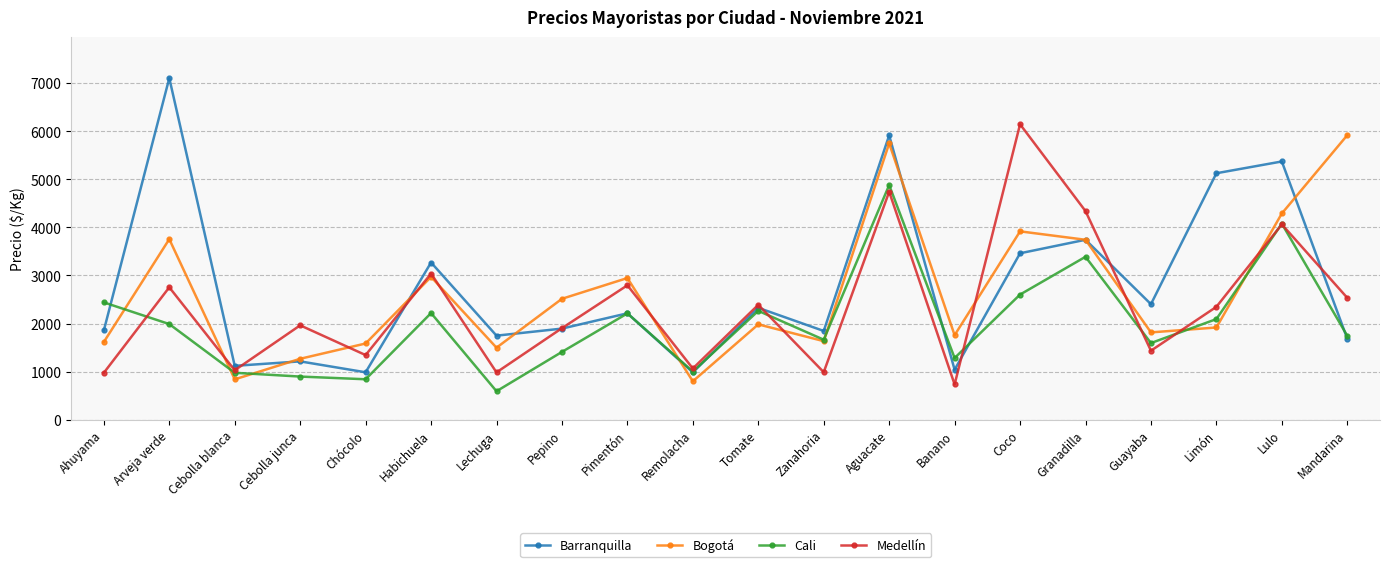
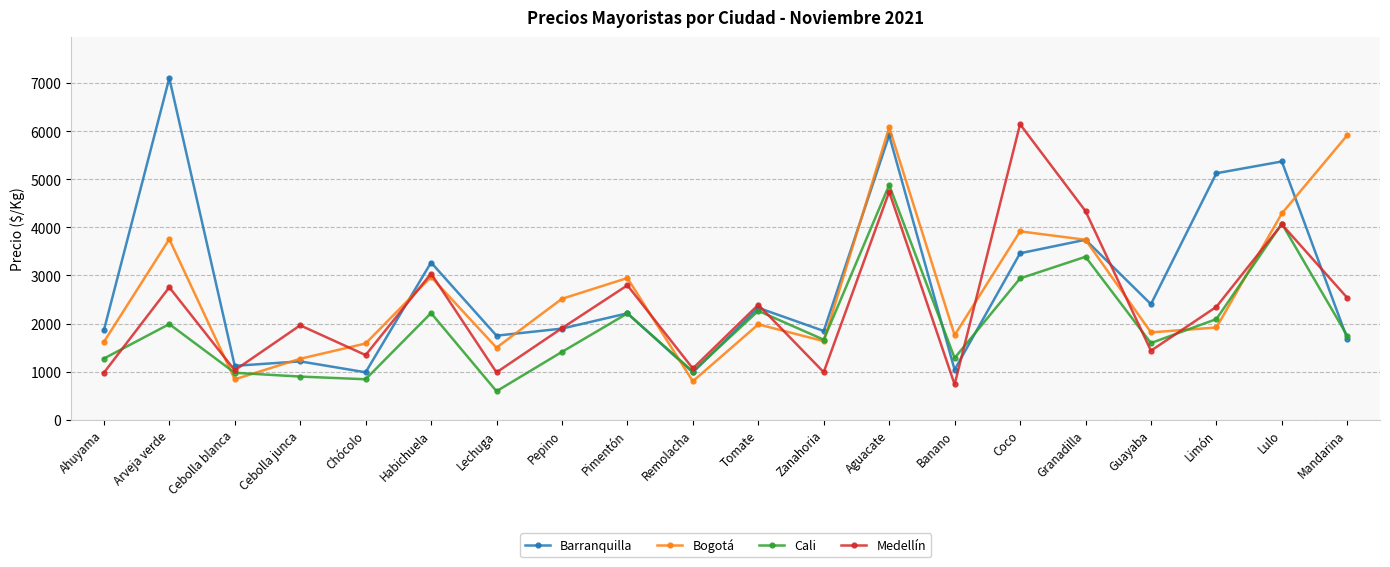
  {
    "Barranquilla": {
      "Ahuyama": 1900,
      "Arveja verde": 7100,
      "Cebolla blanca": 1100,
      "Cebolla junca": 1200,
      "Chócolo": 1000,
      "Habichuela": 3300,
      "Lechuga": 1700,
      "Tomate": 2300,
      "Zanahoria": 1800,
      "Aguacate": 5900,
      "Banano": 1000,
      "Coco": 3500,
      "Guayaba": 2400,
      "Limón": 5100,
      "Lulo": 5400,
      "Mandarina": 1700
    },
    "Bogotá": {
      "Ahuyama": 1600,
      "Arveja verde": 3800,
      "Cebolla blanca": 800,
      "Cebolla junca": 1300,
      "Chócolo": 1600,
      "Habichuela": 3000,
      "Lechuga": 1500,
      "Pepino": 2500,
      "Pimentón": 2900,
      "Remolacha": 800,
      "Tomate": 2000,
-     "Aguacate": 5700,
+     "Aguacate": 6100,
      "Banano": 1800,
      "Coco": 3900,
      "Guayaba": 1800,
      "Limón": 1900,
      "Lulo": 4300,
      "Mandarina": 5900
    },
    "Cali": {
-     "Ahuyama": 2400,
+     "Ahuyama": 1300,
      "Arveja verde": 2000,
      "Cebolla junca": 900,
      "Chócolo": 800,
      "Habichuela": 2200,
      "Lechuga": 600,
      "Pepino": 1400,
      "Tomate": 2300,
      "Aguacate": 4900,
      "Banano": 1300,
-     "Coco": 2600,
+     "Coco": 2900,
      "Granadilla": 3400,
      "Guayaba": 1600,
      "Limón": 2100,
      "Mandarina": 1700
    },
    "Medellín": {
      "Ahuyama": 1000,
      "Arveja verde": 2800,
      "Cebolla junca": 2000,
      "Chócolo": 1300,
      "Habichuela": 3000,
      "Lechuga": 1000,
      "Pimentón": 2800,
      "Remolacha": 1100,
      "Tomate": 2400,
      "Zanahoria": 1000,
      "Aguacate": 4700,
      "Banano": 700,
      "Coco": 6100,
      "Granadilla": 4300,
      "Guayaba": 1400,
      "Limón": 2300,
      "Mandarina": 2500
    }
  }
